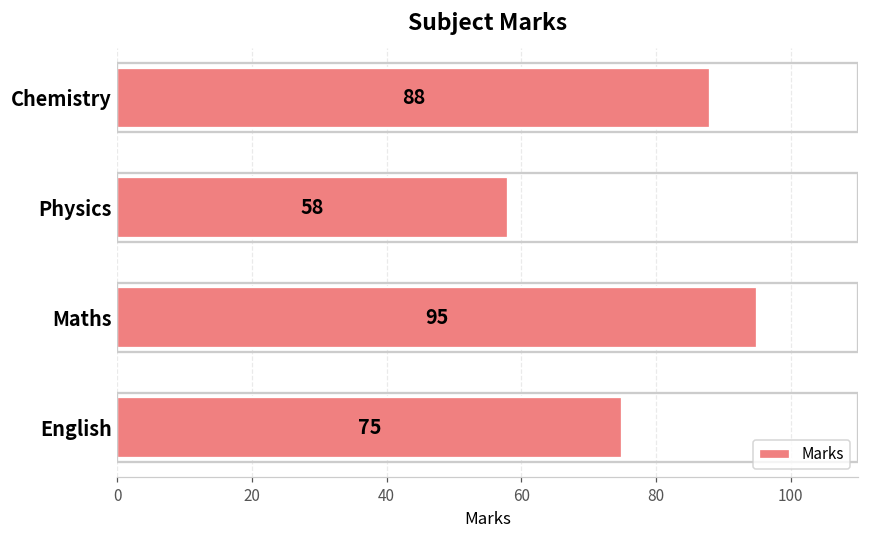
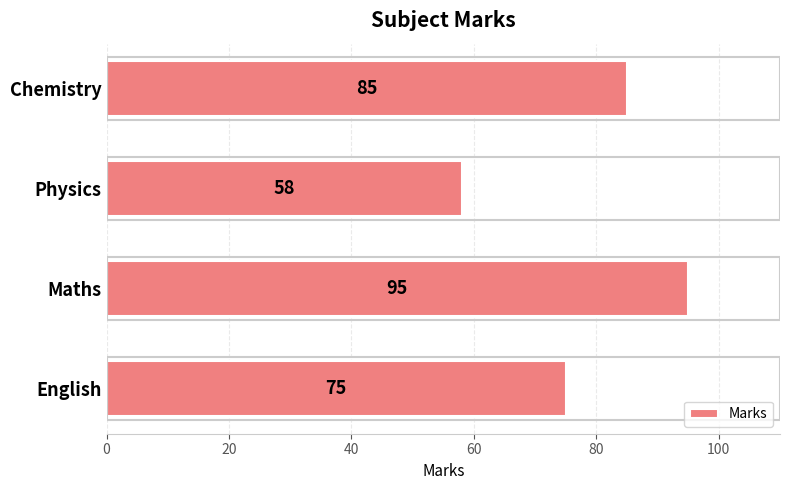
  {
-   "Chemistry": 88,
+   "Chemistry": 85,
    "Physics": 58,
    "Maths": 95,
    "English": 75
  }
